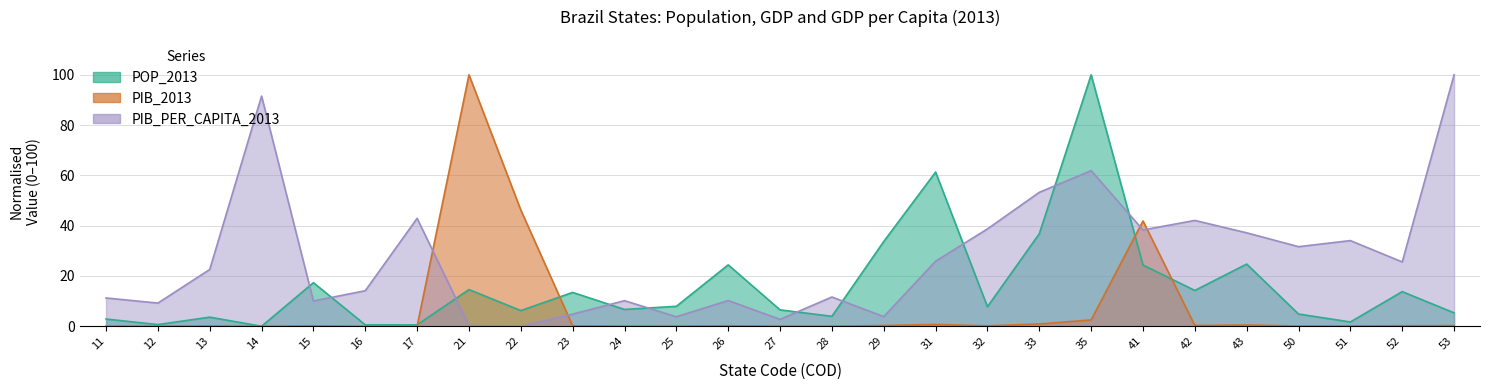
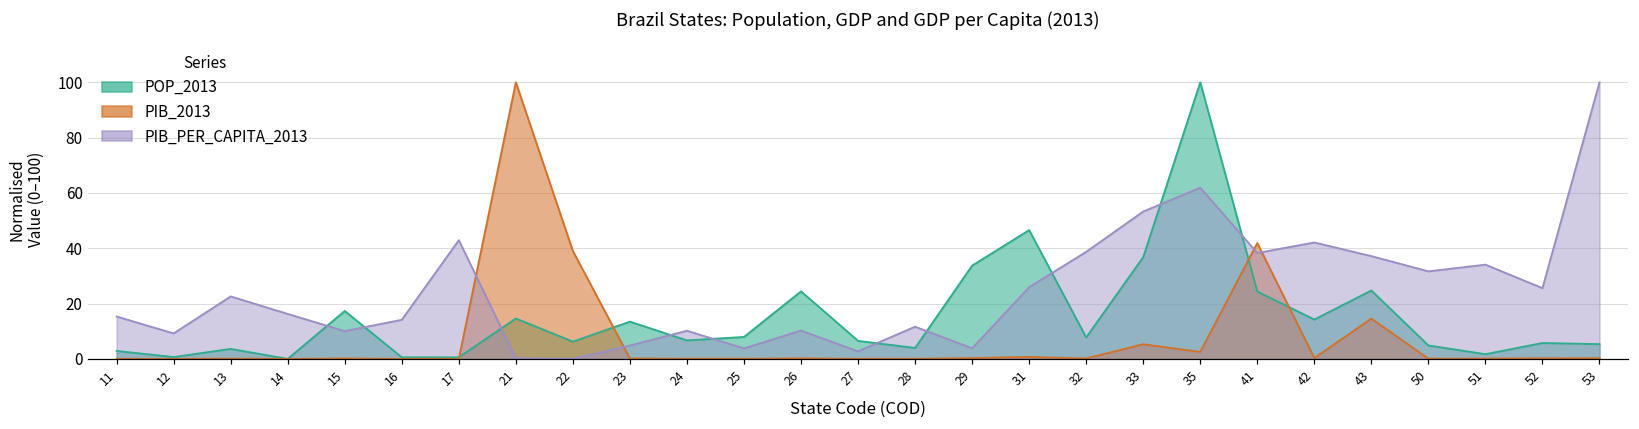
  {
    "POP_2013": {
      "11": 3,
      "13": 4,
      "15": 17,
      "21": 15,
      "22": 6,
      "23": 13,
      "24": 7,
      "25": 8,
      "26": 24,
      "27": 7,
      "28": 4,
      "29": 34,
-     "31": 61,
+     "31": 47,
      "32": 8,
      "33": 37,
      "35": 100,
      "41": 24,
      "42": 14,
      "43": 25,
      "50": 5,
      "51": 2,
-     "52": 14,
+     "52": 6,
      "53": 5
    },
    "PIB_2013": {
      "11": 0,
      "13": 0,
      "15": 0,
      "21": 100,
-     "22": 46,
+     "22": 39,
      "23": 0,
      "24": 0,
      "25": 0,
      "26": 0,
      "27": 0,
      "28": 0,
      "29": 0,
      "31": 1,
      "32": 0,
-     "33": 1,
+     "33": 5,
      "35": 3,
      "41": 42,
      "42": 0,
-     "43": 0,
+     "43": 15,
      "50": 0,
      "51": 0,
      "52": 0,
      "53": 0
    },
    "PIB_PER_CAPITA_2013": {
-     "11": 11,
+     "11": 15,
      "12": 9,
      "13": 23,
-     "14": 92,
+     "14": 16,
      "15": 10,
      "16": 14,
      "17": 43,
      "21": 0,
      "22": 0,
      "23": 5,
      "24": 10,
      "25": 4,
      "26": 10,
      "27": 3,
      "28": 12,
      "29": 4,
      "31": 26,
      "32": 39,
      "33": 53,
      "35": 62,
      "41": 38,
      "42": 42,
      "43": 37,
      "50": 32,
      "51": 34,
      "52": 26,
      "53": 100
    }
  }
